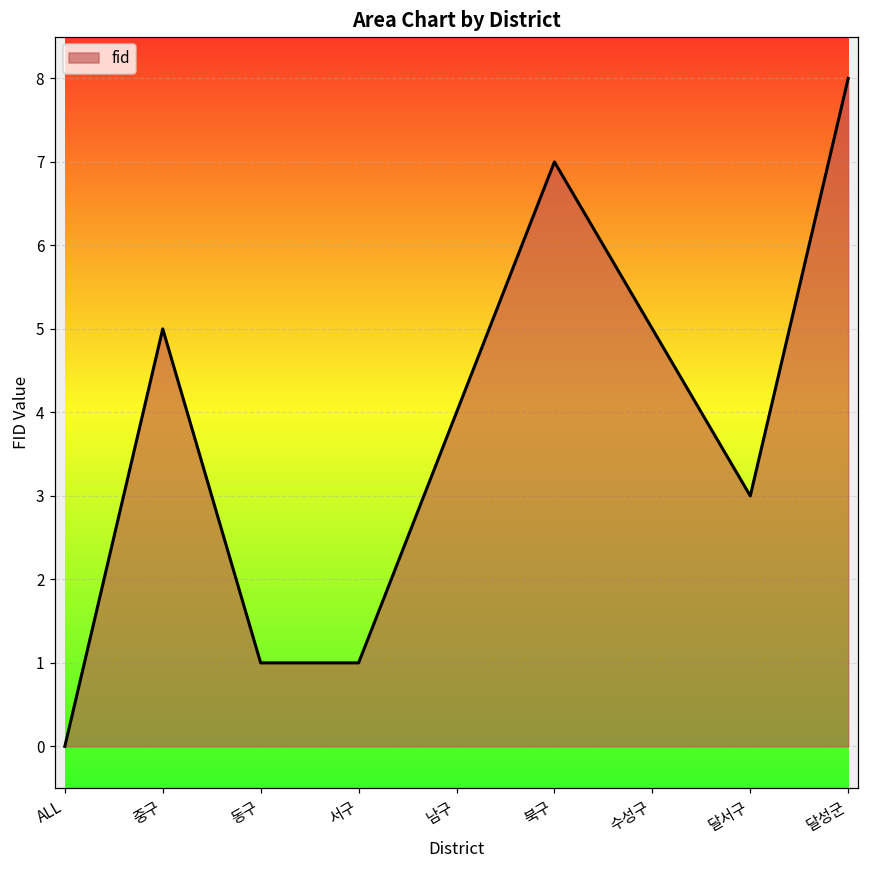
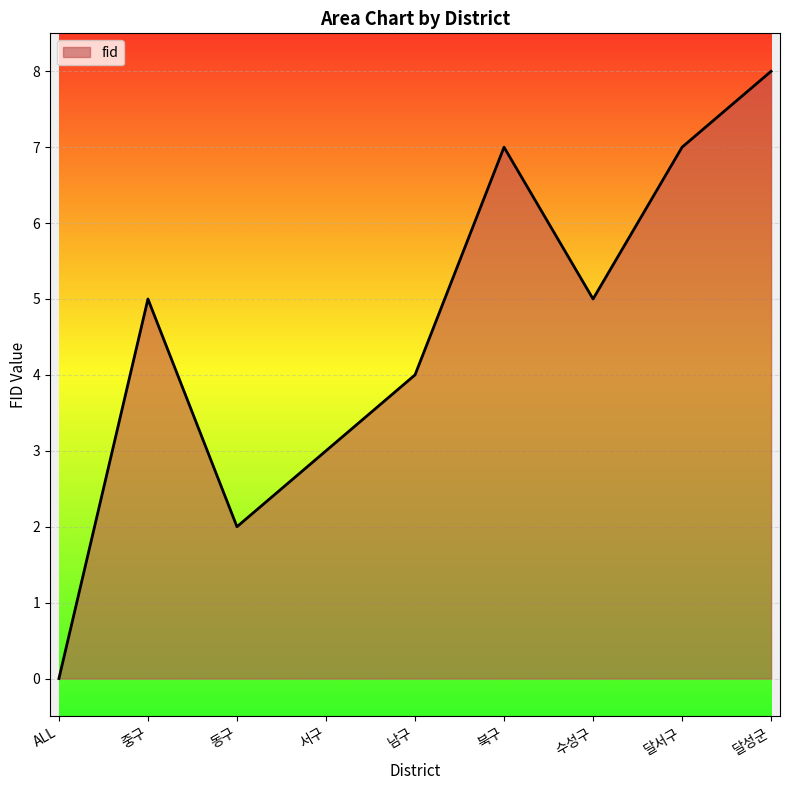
  {
    "ALL": 0,
    "중구": 5,
-   "동구": 1,
-   "서구": 1,
+   "동구": 2,
+   "서구": 3,
    "남구": 4,
    "북구": 7,
    "수성구": 5,
-   "달서구": 3,
+   "달서구": 7,
    "달성군": 8
  }
